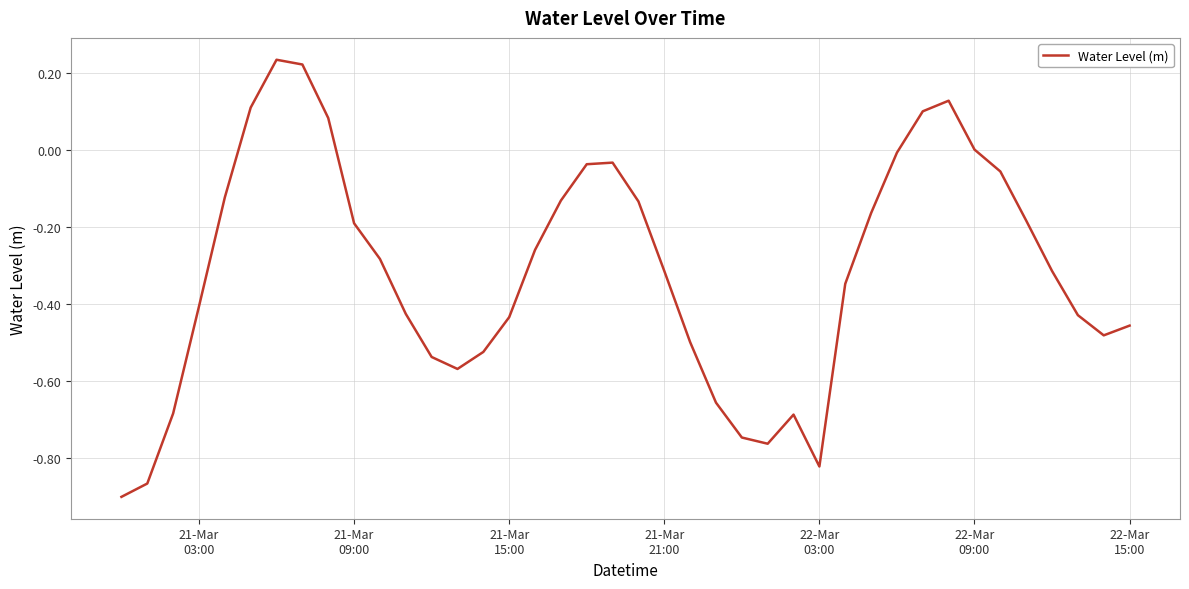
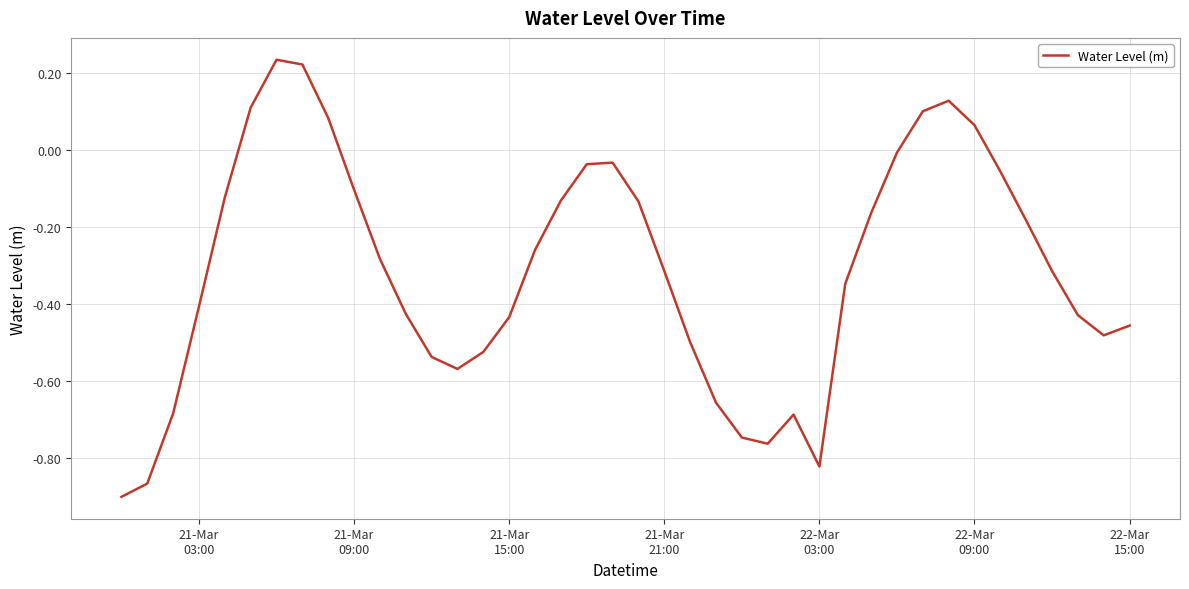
  {
    "21-Mar 03:00": -0.41,
-   "21-Mar 09:00": -0.19,
+   "21-Mar 09:00": -0.10,
    "21-Mar 15:00": -0.43,
    "21-Mar 21:00": -0.31,
    "22-Mar 03:00": -0.82,
-   "22-Mar 09:00": 0.00,
+   "22-Mar 09:00": 0.06,
    "22-Mar 15:00": -0.46
  }
